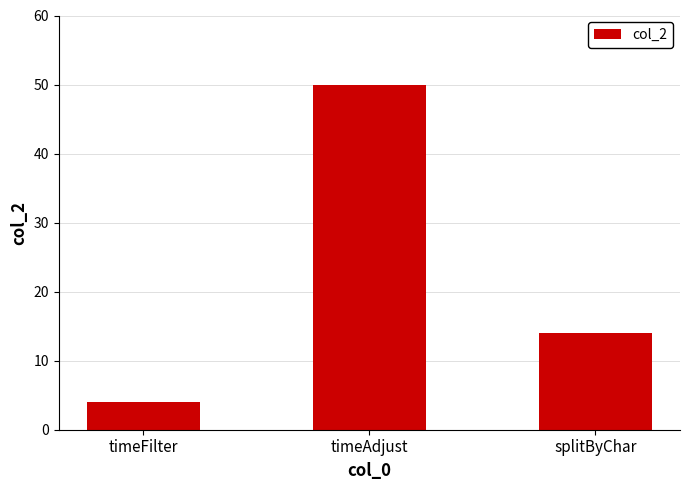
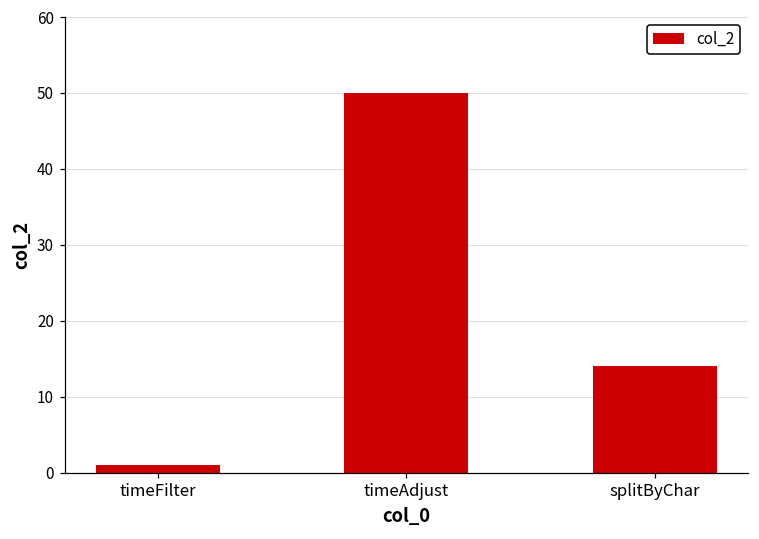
  {
-   "timeFilter": 4,
+   "timeFilter": 1,
    "timeAdjust": 50,
    "splitByChar": 14
  }
